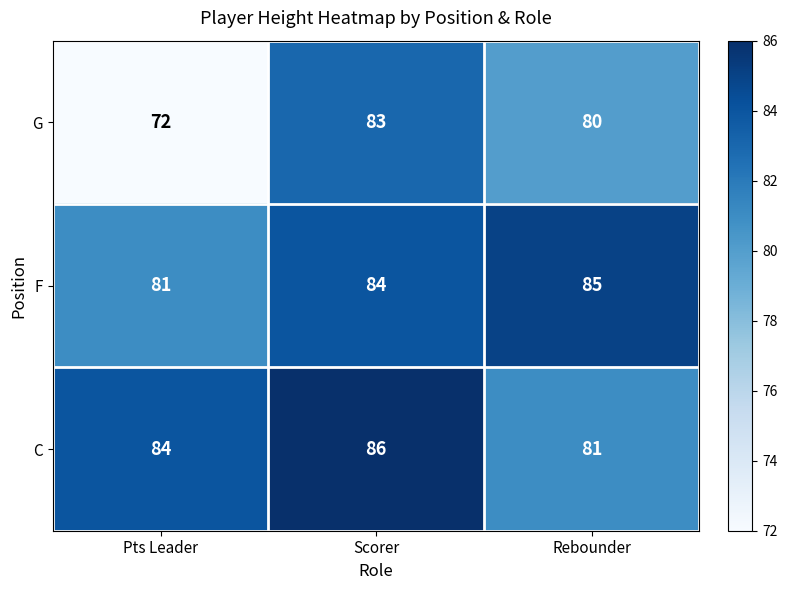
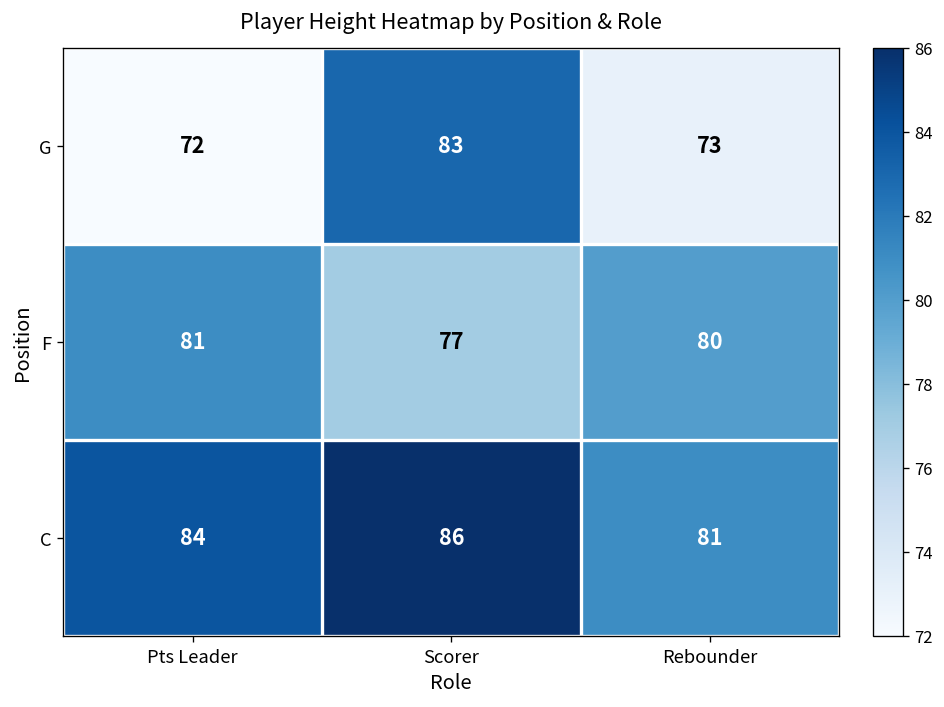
  {
    "G": {
      "Pts Leader": 72,
      "Scorer": 83,
-     "Rebounder": 80
+     "Rebounder": 73
    },
    "F": {
      "Pts Leader": 81,
-     "Scorer": 84,
-     "Rebounder": 85
+     "Scorer": 77,
+     "Rebounder": 80
    },
    "C": {
      "Pts Leader": 84,
      "Scorer": 86,
      "Rebounder": 81
    }
  }
